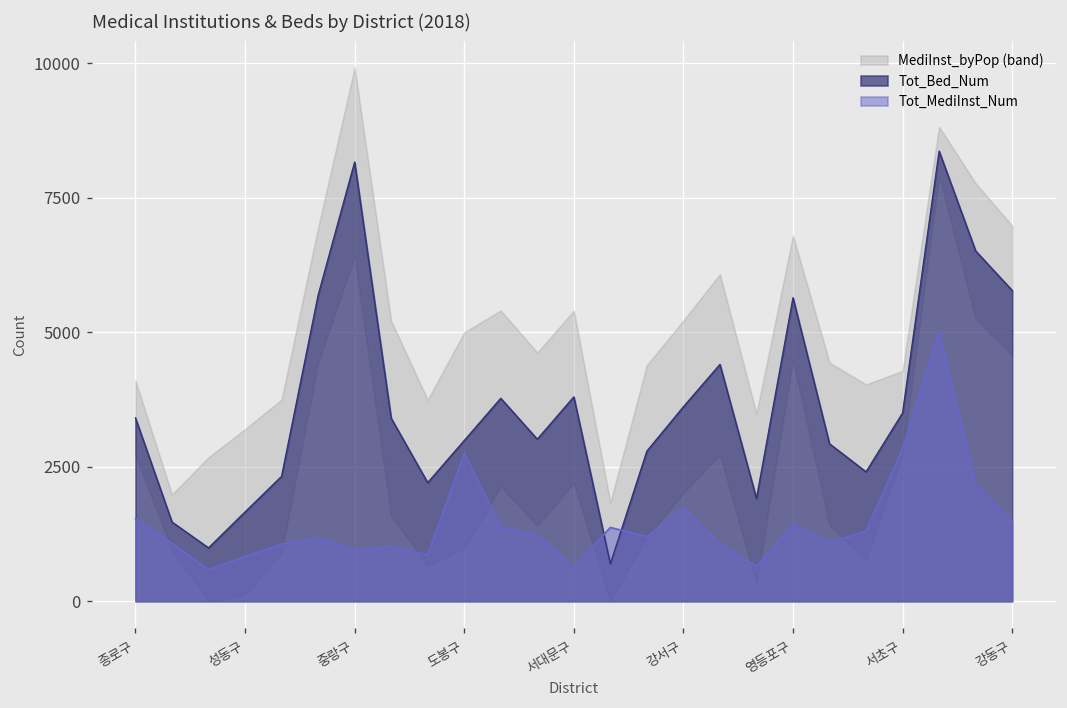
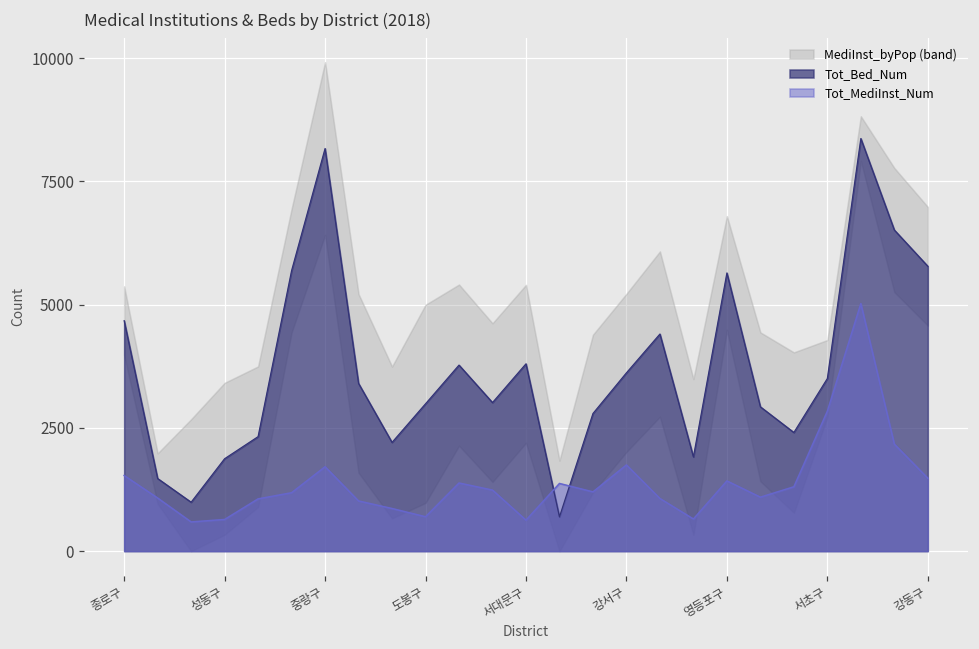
  {
    "Tot_Bed_Num": {
-     "종로구": 3400,
-     "성동구": 1700,
+     "종로구": 4700,
+     "성동구": 1900,
      "중랑구": 8200,
      "도봉구": 3000,
      "서대문구": 3800,
      "강서구": 3600,
      "영등포구": 5600,
      "서초구": 3500,
      "강동구": 5800
    },
    "Tot_MediInst_Num": {
      "종로구": 1500,
-     "성동구": 800,
-     "중랑구": 1000,
-     "도봉구": 2700,
+     "성동구": 600,
+     "중랑구": 1700,
+     "도봉구": 700,
      "서대문구": 600,
      "강서구": 1700,
      "영등포구": 1400,
      "서초구": 2800,
      "강동구": 1500
    }
  }
